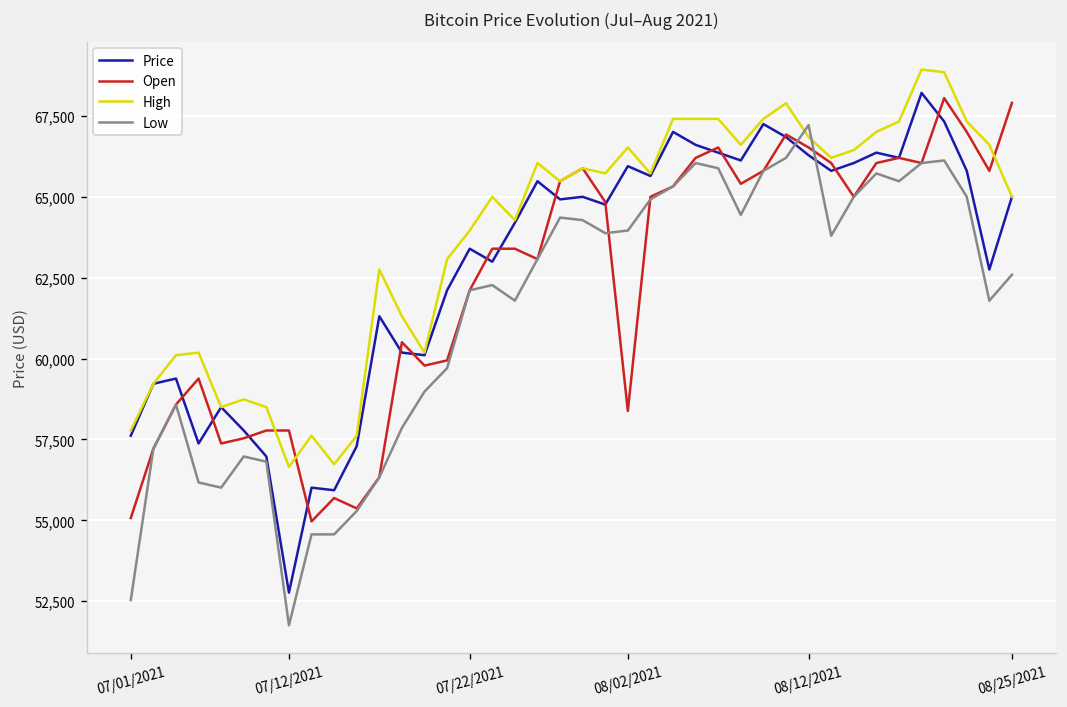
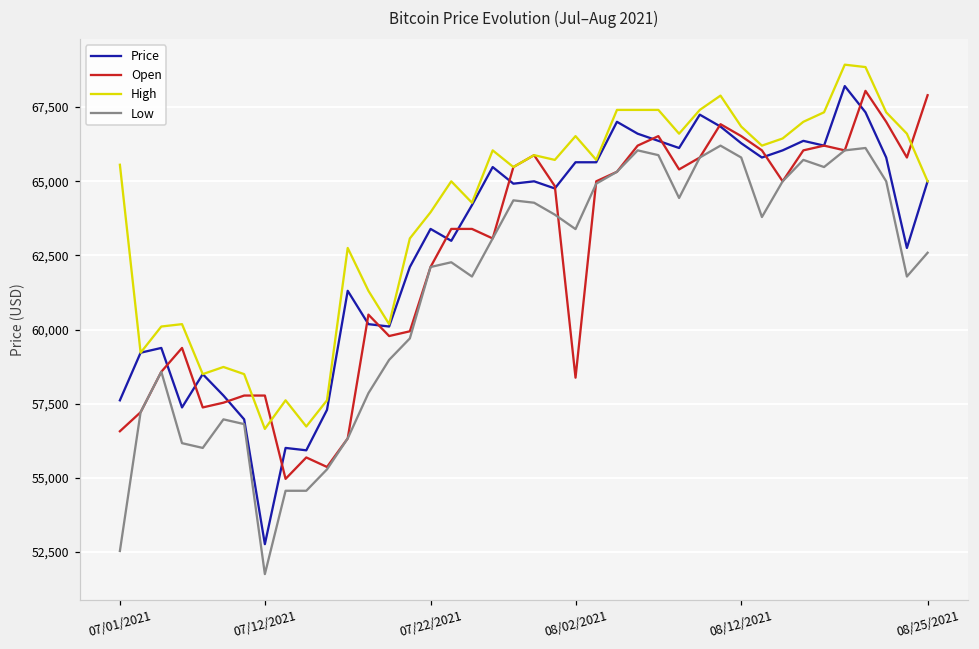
  {
    "Price": {
      "07/01/2021": "57,600",
      "07/12/2021": "52,800",
      "07/22/2021": "63,400",
-     "08/02/2021": "65,900",
+     "08/02/2021": "65,600",
      "08/12/2021": "66,300"
    },
    "Open": {
-     "07/01/2021": "55,100",
+     "07/01/2021": "56,600",
      "07/12/2021": "57,800",
      "08/02/2021": "58,400",
      "08/12/2021": "66,500",
      "08/25/2021": "67,900"
    },
    "High": {
-     "07/01/2021": "57,800",
+     "07/01/2021": "65,600",
      "07/12/2021": "56,700",
      "07/22/2021": "64,000",
      "08/02/2021": "66,500",
      "08/12/2021": "66,800"
    },
    "Low": {
      "07/01/2021": "52,500",
      "07/12/2021": "51,800",
-     "08/02/2021": "64,000",
-     "08/12/2021": "67,200",
+     "08/02/2021": "63,400",
+     "08/12/2021": "65,800",
      "08/25/2021": "62,600"
    }
  }
